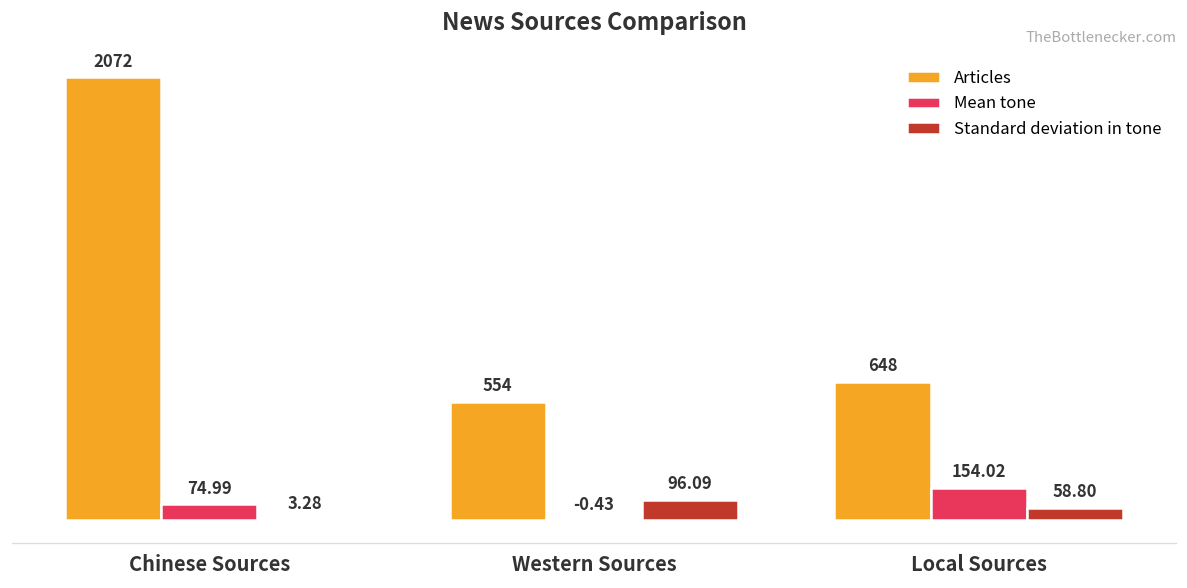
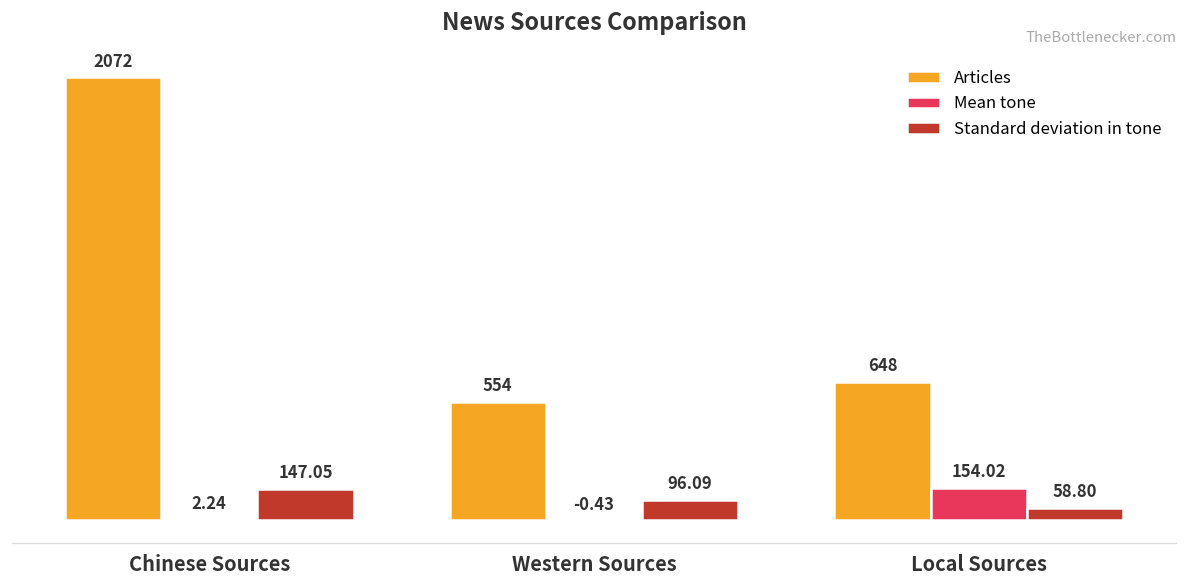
  {
    "Articles": {
      "Chinese Sources": 2072,
      "Western Sources": 554,
      "Local Sources": 648
    },
    "Mean tone": {
-     "Chinese Sources": 74.99,
+     "Chinese Sources": 2.24,
      "Western Sources": -0.43,
      "Local Sources": 154.02
    },
    "Standard deviation in tone": {
-     "Chinese Sources": 3.28,
+     "Chinese Sources": 147.05,
      "Western Sources": 96.09,
      "Local Sources": 58.80
    }
  }
